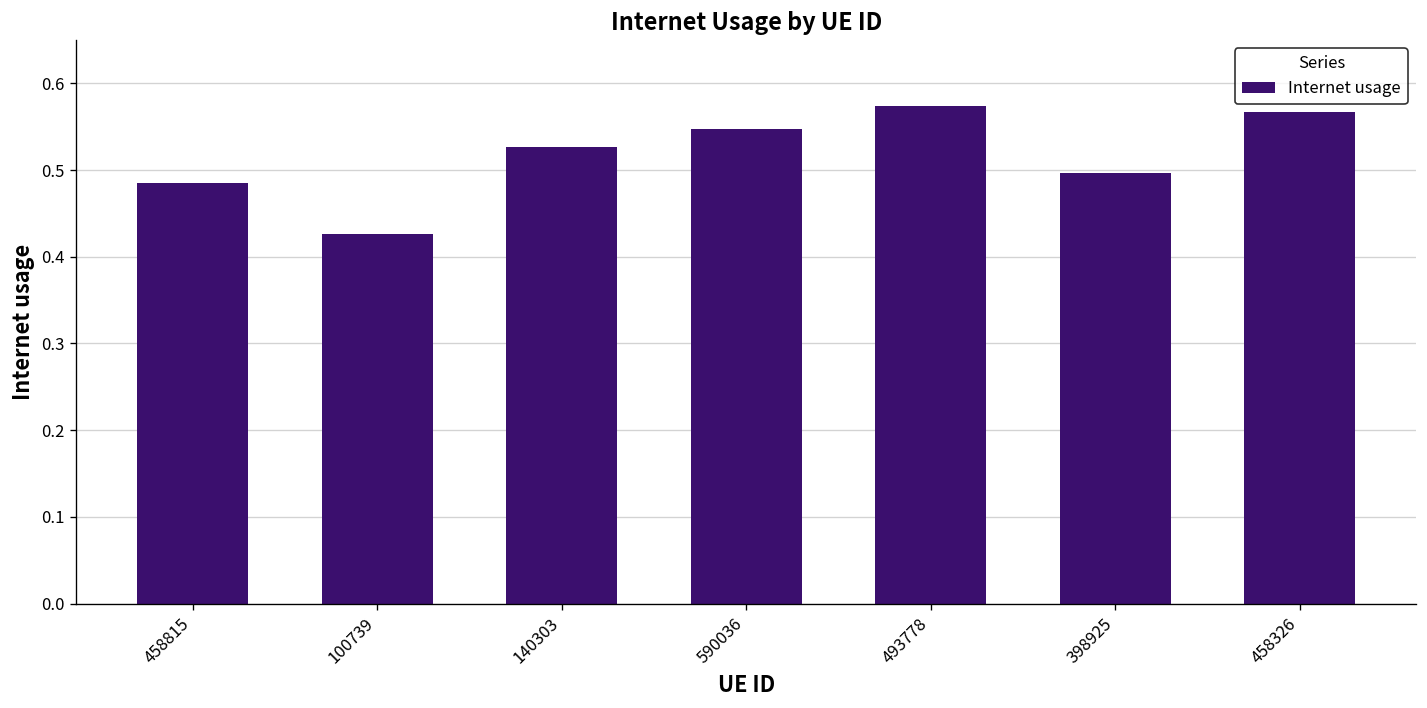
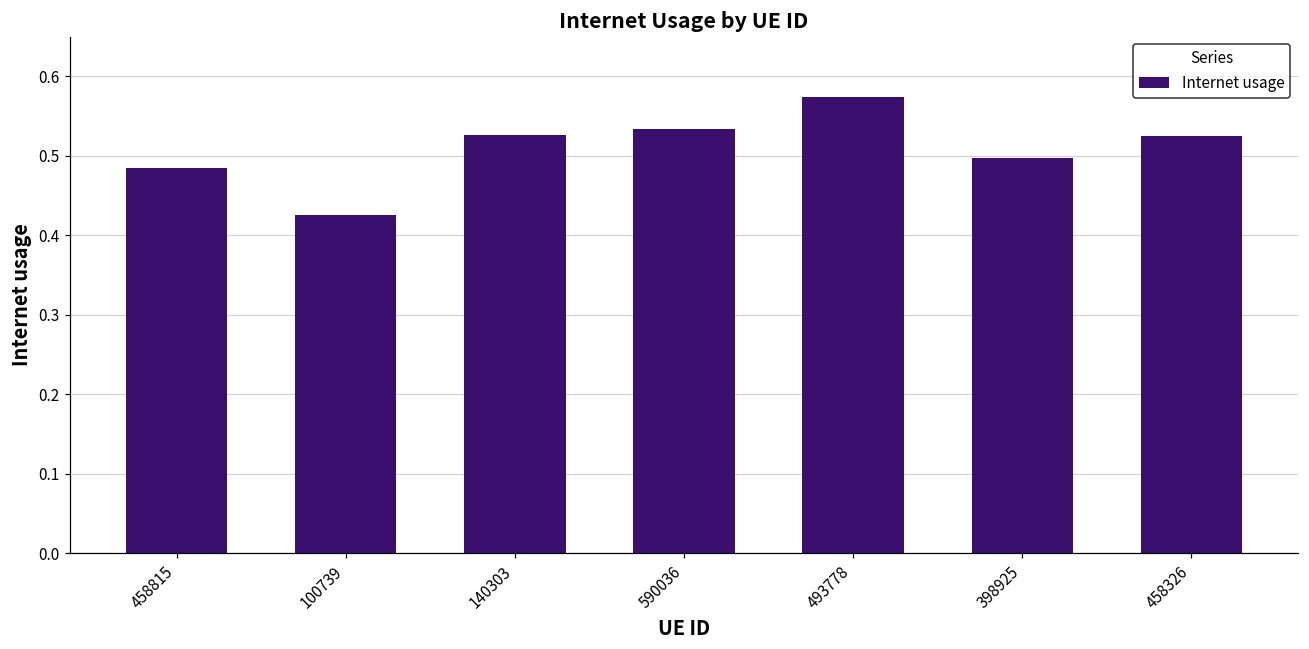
  {
    "458815": 0.49,
    "100739": 0.43,
    "140303": 0.53,
-   "590036": 0.55,
+   "590036": 0.53,
    "493778": 0.57,
    "398925": 0.50,
-   "458326": 0.57
+   "458326": 0.53
  }
